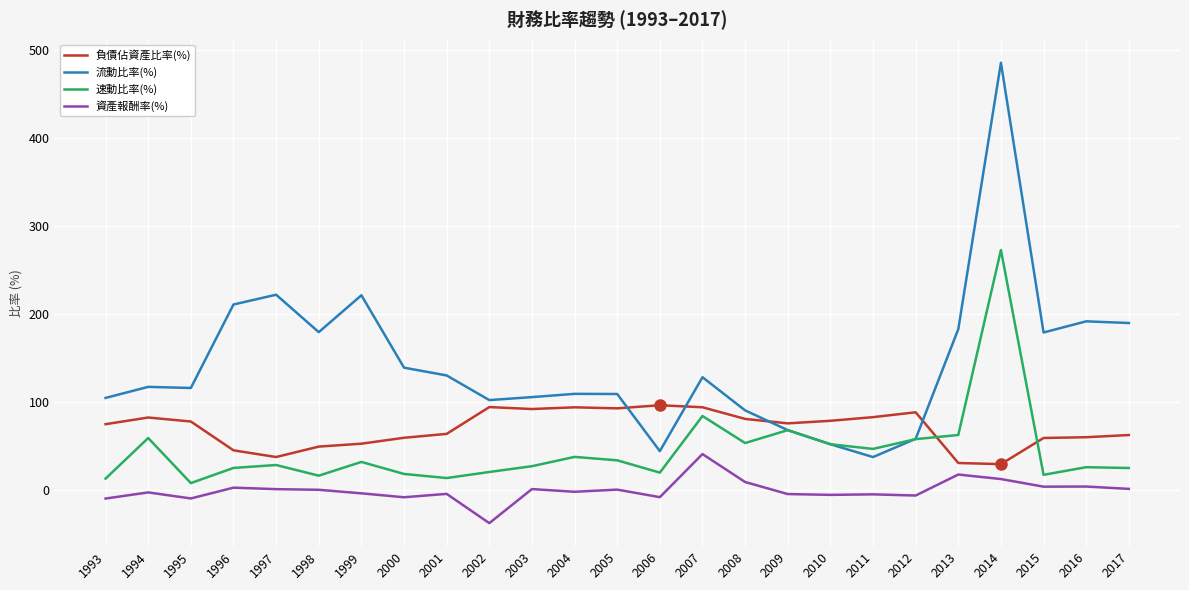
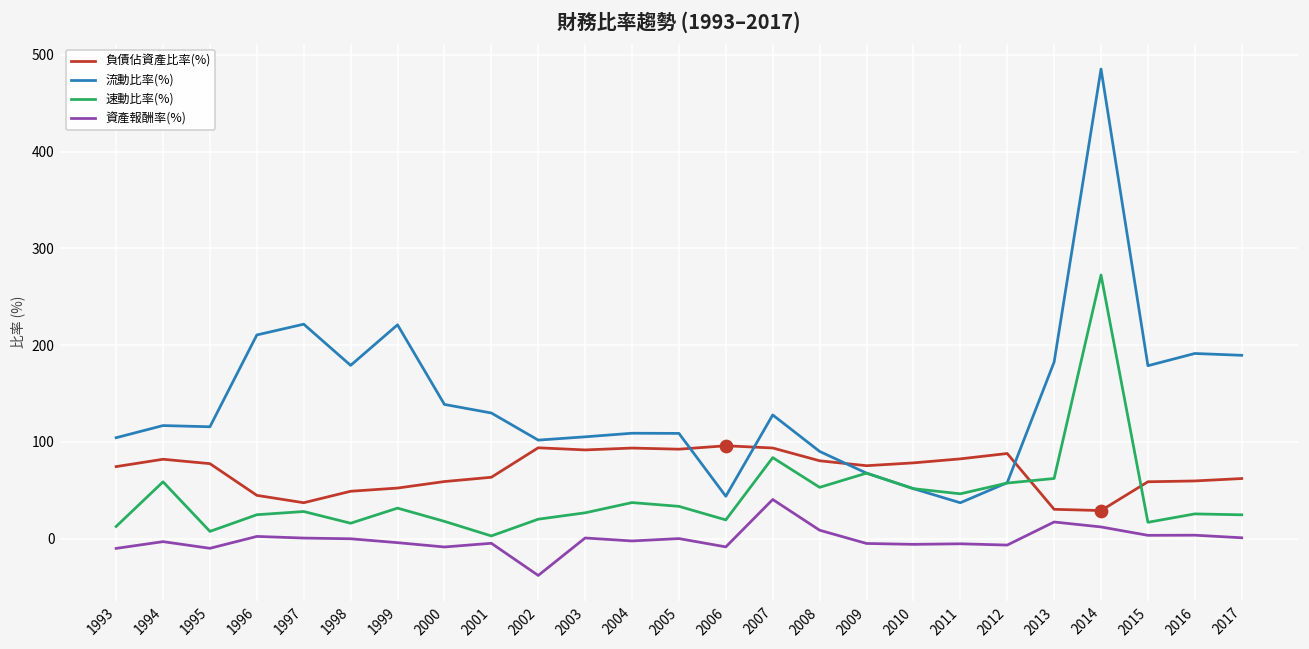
  {
    "流動比率(%)": {
      "1993": 100,
      "1994": 120,
      "1995": 120,
      "1996": 210,
      "1997": 220,
      "1998": 180,
      "1999": 220,
      "2000": 140,
      "2001": 130,
      "2002": 100,
      "2003": 110,
      "2004": 110,
      "2005": 110,
      "2006": 40,
      "2007": 130,
      "2008": 90,
      "2011": 40,
      "2013": 180,
      "2014": 490,
      "2015": 180,
      "2016": 190,
      "2017": 190
    },
    "速動比率(%)": {
      "1993": 10,
      "1994": 60,
      "1995": 10,
      "1996": 20,
      "1997": 30,
      "1998": 20,
      "1999": 30,
      "2000": 20,
-     "2001": 10,
+     "2001": 0,
      "2002": 20,
      "2003": 30,
      "2004": 40,
      "2005": 30,
      "2006": 20,
      "2007": 80,
      "2008": 50,
      "2011": 50,
      "2013": 60,
      "2014": 270,
      "2015": 20,
      "2016": 30,
      "2017": 20
    },
    "資產報酬率(%)": {
      "1993": -10,
      "1994": 0,
      "1995": -10,
      "1996": 0,
      "1997": 0,
      "1998": 0,
      "1999": 0,
      "2000": -10,
      "2001": 0,
      "2002": -40,
      "2003": 0,
      "2004": 0,
      "2005": 0,
      "2006": -10,
      "2007": 40,
      "2008": 10,
      "2009": 0,
      "2010": -10,
      "2011": -10,
      "2012": -10,
      "2013": 20,
      "2014": 10,
      "2015": 0,
      "2016": 0,
      "2017": 0
    }
  }
